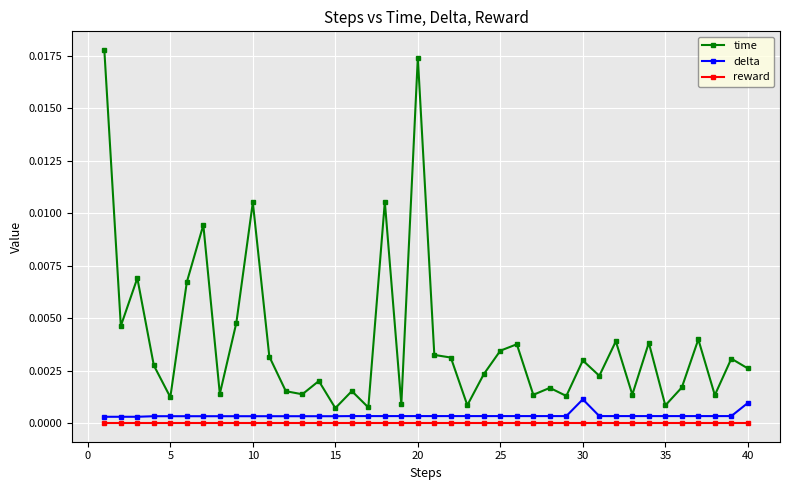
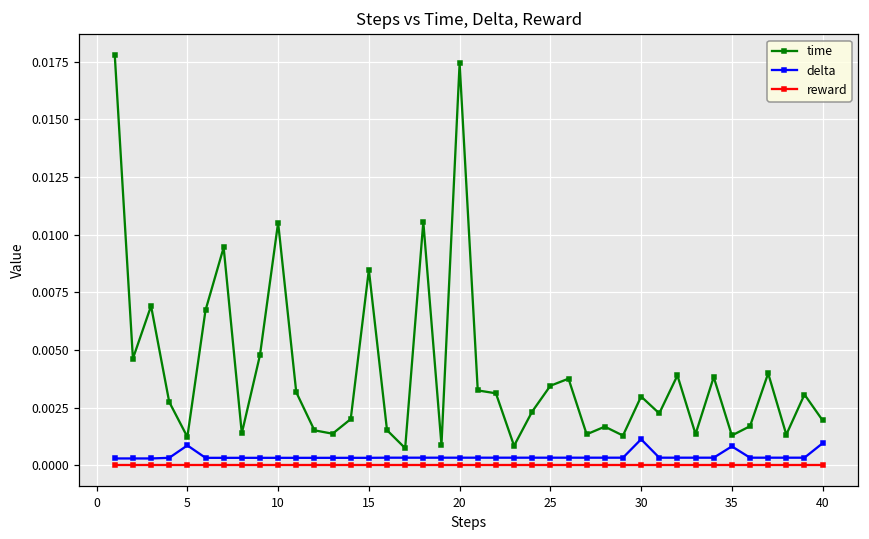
  {
    "time": {
      "5": 0.0012,
      "10": 0.0105,
-     "15": 0.0007,
+     "15": 0.0085,
      "20": 0.0174,
      "25": 0.0035,
      "30": 0.0030,
-     "35": 0.0008,
-     "40": 0.0026
+     "35": 0.0013,
+     "40": 0.0020
    },
    "delta": {
-     "5": 0.0003,
+     "5": 0.0009,
      "10": 0.0003,
      "15": 0.0003,
      "20": 0.0003,
      "25": 0.0003,
      "30": 0.0011,
-     "35": 0.0003,
+     "35": 0.0008,
      "40": 0.0010
    },
    "reward": {
      "5": 0.0000,
      "10": 0.0000,
      "15": 0.0000,
      "20": 0.0000,
      "25": 0.0000,
      "30": 0.0000,
      "35": 0.0000,
      "40": 0.0000
    }
  }
